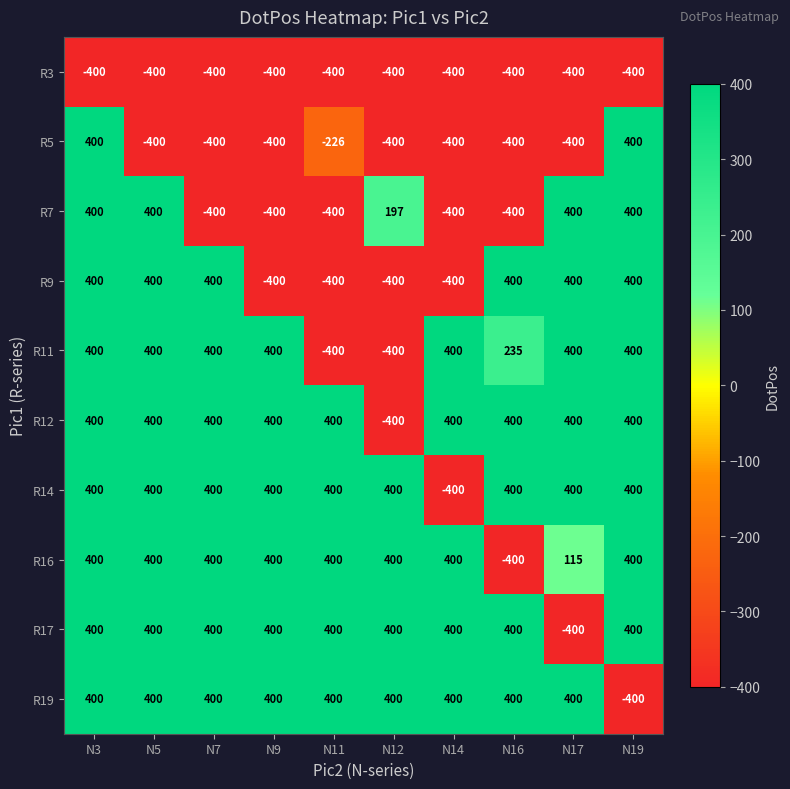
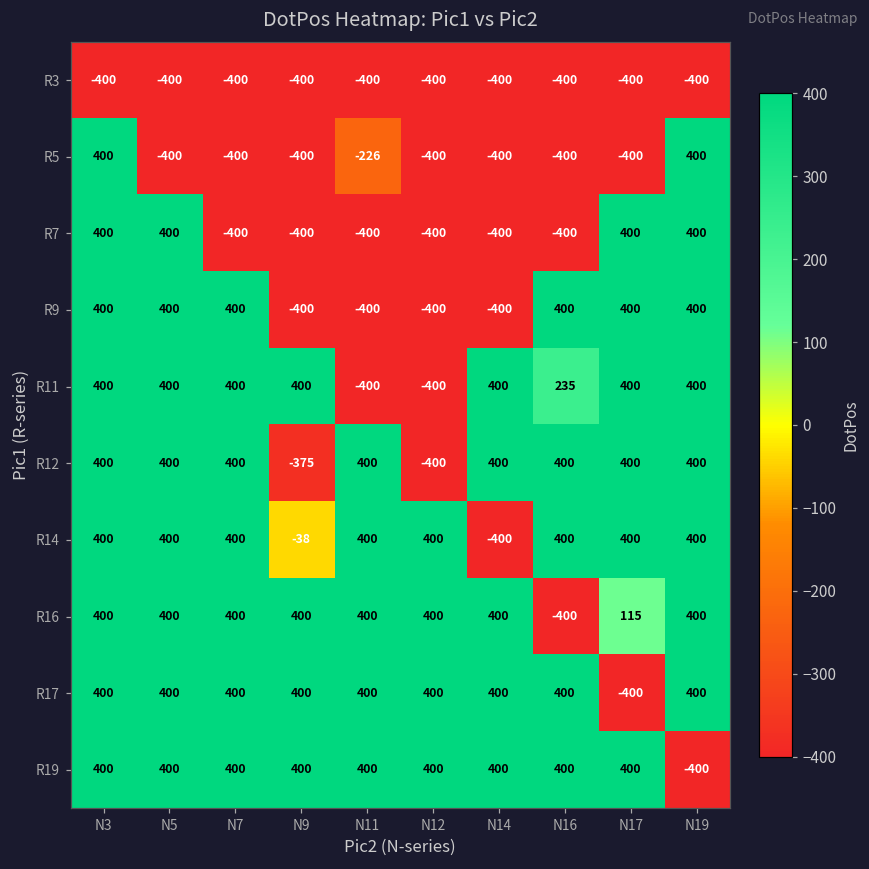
  {
    "R3": {
      "N3": -400,
      "N5": -400,
      "N7": -400,
      "N9": -400,
      "N11": -400,
      "N12": -400,
      "N14": -400,
      "N16": -400,
      "N17": -400,
      "N19": -400
    },
    "R5": {
      "N3": 400,
      "N5": -400,
      "N7": -400,
      "N9": -400,
      "N11": -226,
      "N12": -400,
      "N14": -400,
      "N16": -400,
      "N17": -400,
      "N19": 400
    },
    "R7": {
      "N3": 400,
      "N5": 400,
      "N7": -400,
      "N9": -400,
      "N11": -400,
-     "N12": 197,
+     "N12": -400,
      "N14": -400,
      "N16": -400,
      "N17": 400,
      "N19": 400
    },
    "R9": {
      "N3": 400,
      "N5": 400,
      "N7": 400,
      "N9": -400,
      "N11": -400,
      "N12": -400,
      "N14": -400,
      "N16": 400,
      "N17": 400,
      "N19": 400
    },
    "R11": {
      "N3": 400,
      "N5": 400,
      "N7": 400,
      "N9": 400,
      "N11": -400,
      "N12": -400,
      "N14": 400,
      "N16": 235,
      "N17": 400,
      "N19": 400
    },
    "R12": {
      "N3": 400,
      "N5": 400,
      "N7": 400,
-     "N9": 400,
+     "N9": -375,
      "N11": 400,
      "N12": -400,
      "N14": 400,
      "N16": 400,
      "N17": 400,
      "N19": 400
    },
    "R14": {
      "N3": 400,
      "N5": 400,
      "N7": 400,
-     "N9": 400,
+     "N9": -38,
      "N11": 400,
      "N12": 400,
      "N14": -400,
      "N16": 400,
      "N17": 400,
      "N19": 400
    },
    "R16": {
      "N3": 400,
      "N5": 400,
      "N7": 400,
      "N9": 400,
      "N11": 400,
      "N12": 400,
      "N14": 400,
      "N16": -400,
      "N17": 115,
      "N19": 400
    },
    "R17": {
      "N3": 400,
      "N5": 400,
      "N7": 400,
      "N9": 400,
      "N11": 400,
      "N12": 400,
      "N14": 400,
      "N16": 400,
      "N17": -400,
      "N19": 400
    },
    "R19": {
      "N3": 400,
      "N5": 400,
      "N7": 400,
      "N9": 400,
      "N11": 400,
      "N12": 400,
      "N14": 400,
      "N16": 400,
      "N17": 400,
      "N19": -400
    }
  }
